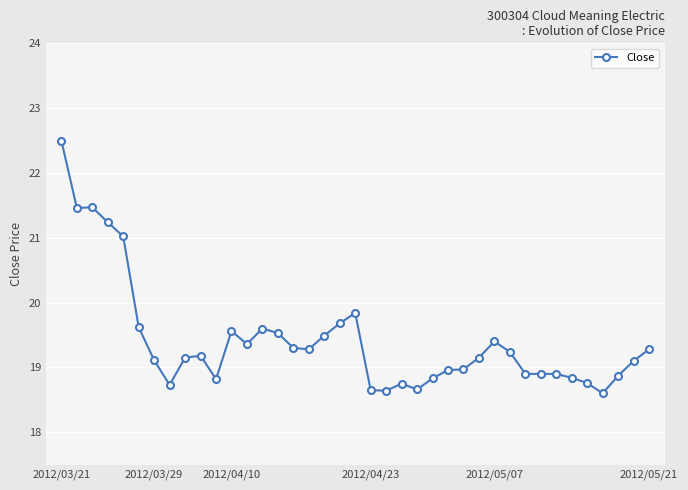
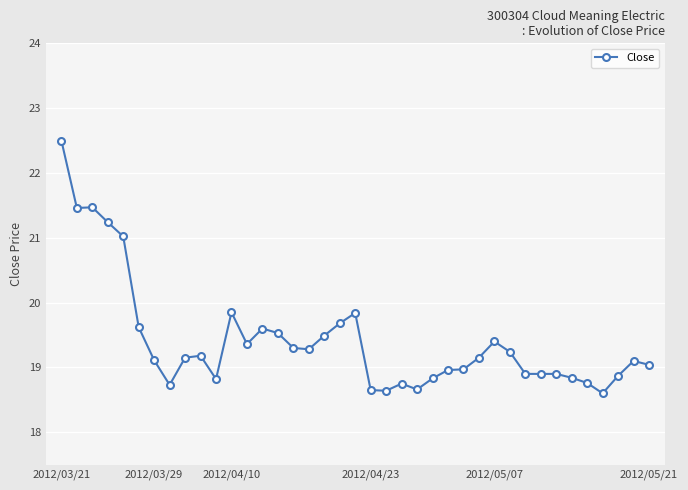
  {
    "2012/03/21": 22.5,
    "2012/03/29": 19.1,
-   "2012/04/10": 19.6,
+   "2012/04/10": 19.9,
    "2012/04/23": 18.7,
    "2012/05/07": 19.4,
-   "2012/05/21": 19.3
+   "2012/05/21": 19.0
  }
